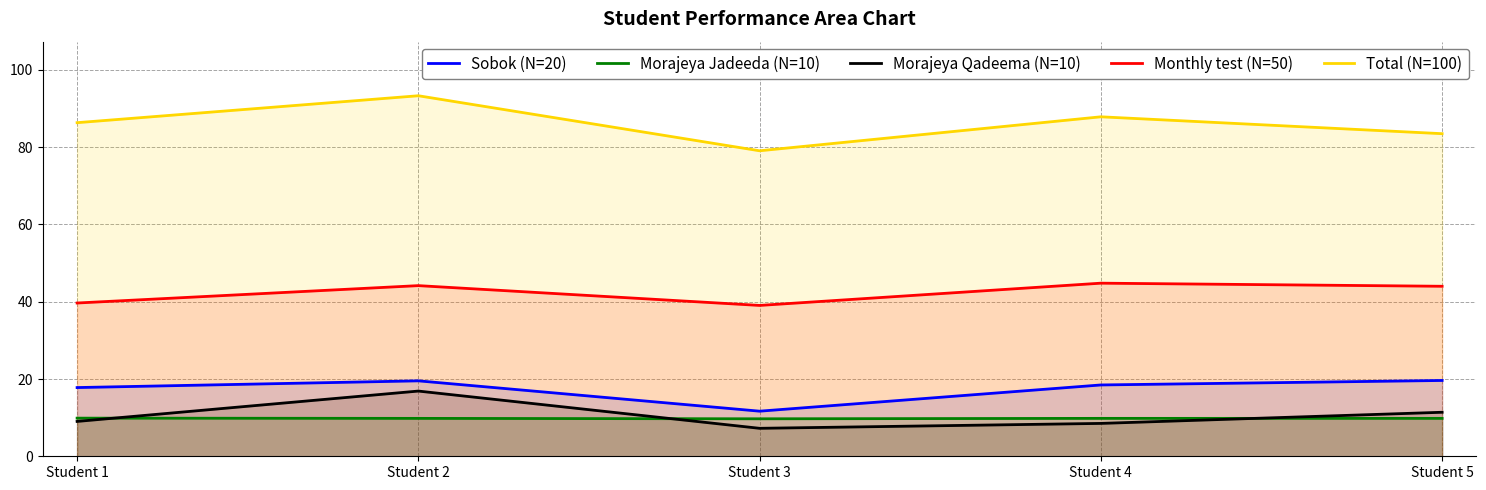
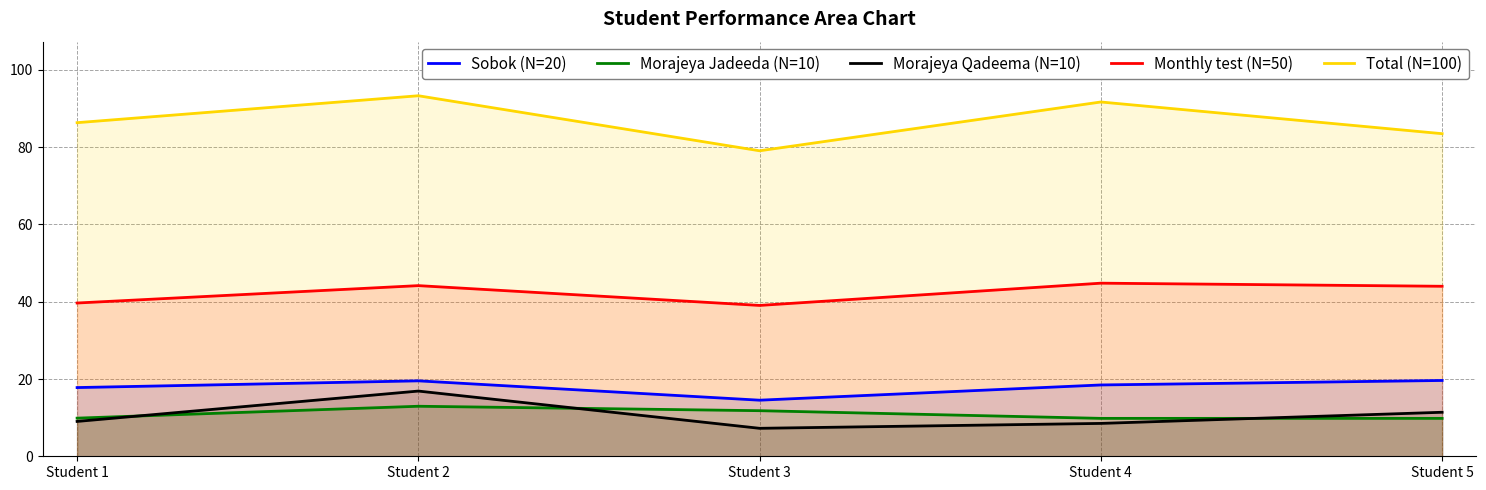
  {
    "Sobok (N=20)": {
      "Student 1": 18,
      "Student 2": 20,
-     "Student 3": 12,
+     "Student 3": 15,
      "Student 4": 18,
      "Student 5": 20
    },
    "Morajeya Jadeeda (N=10)": {
      "Student 1": 10,
-     "Student 2": 10,
-     "Student 3": 10,
+     "Student 2": 13,
+     "Student 3": 12,
      "Student 4": 10,
      "Student 5": 10
    },
    "Morajeya Qadeema (N=10)": {
      "Student 1": 9,
      "Student 2": 17,
      "Student 3": 7,
      "Student 4": 9,
      "Student 5": 11
    },
    "Monthly test (N=50)": {
      "Student 1": 40,
      "Student 2": 44,
      "Student 3": 39,
      "Student 4": 45,
      "Student 5": 44
    },
    "Total (N=100)": {
      "Student 1": 86,
      "Student 2": 93,
      "Student 3": 79,
-     "Student 4": 88,
+     "Student 4": 92,
      "Student 5": 83
    }
  }
